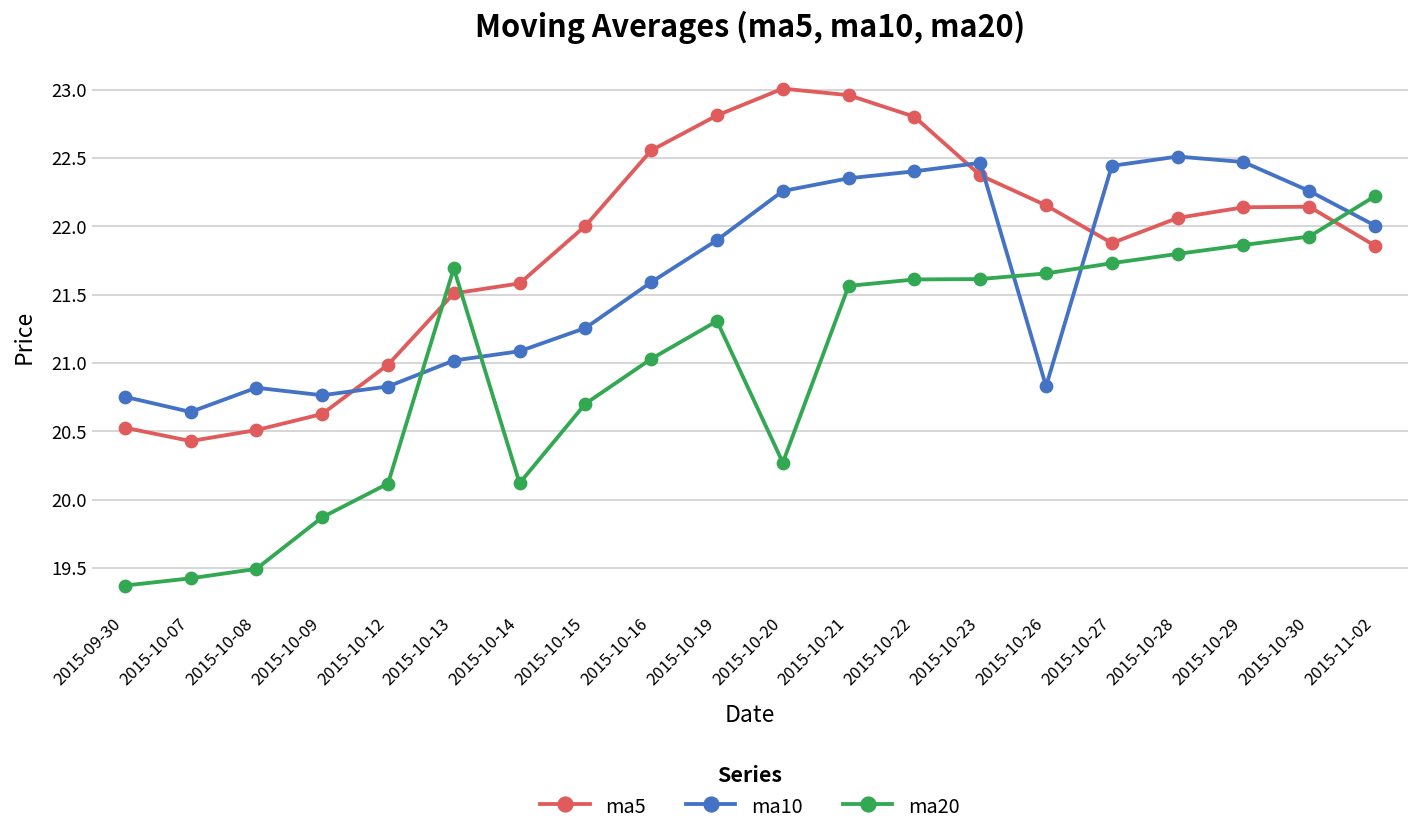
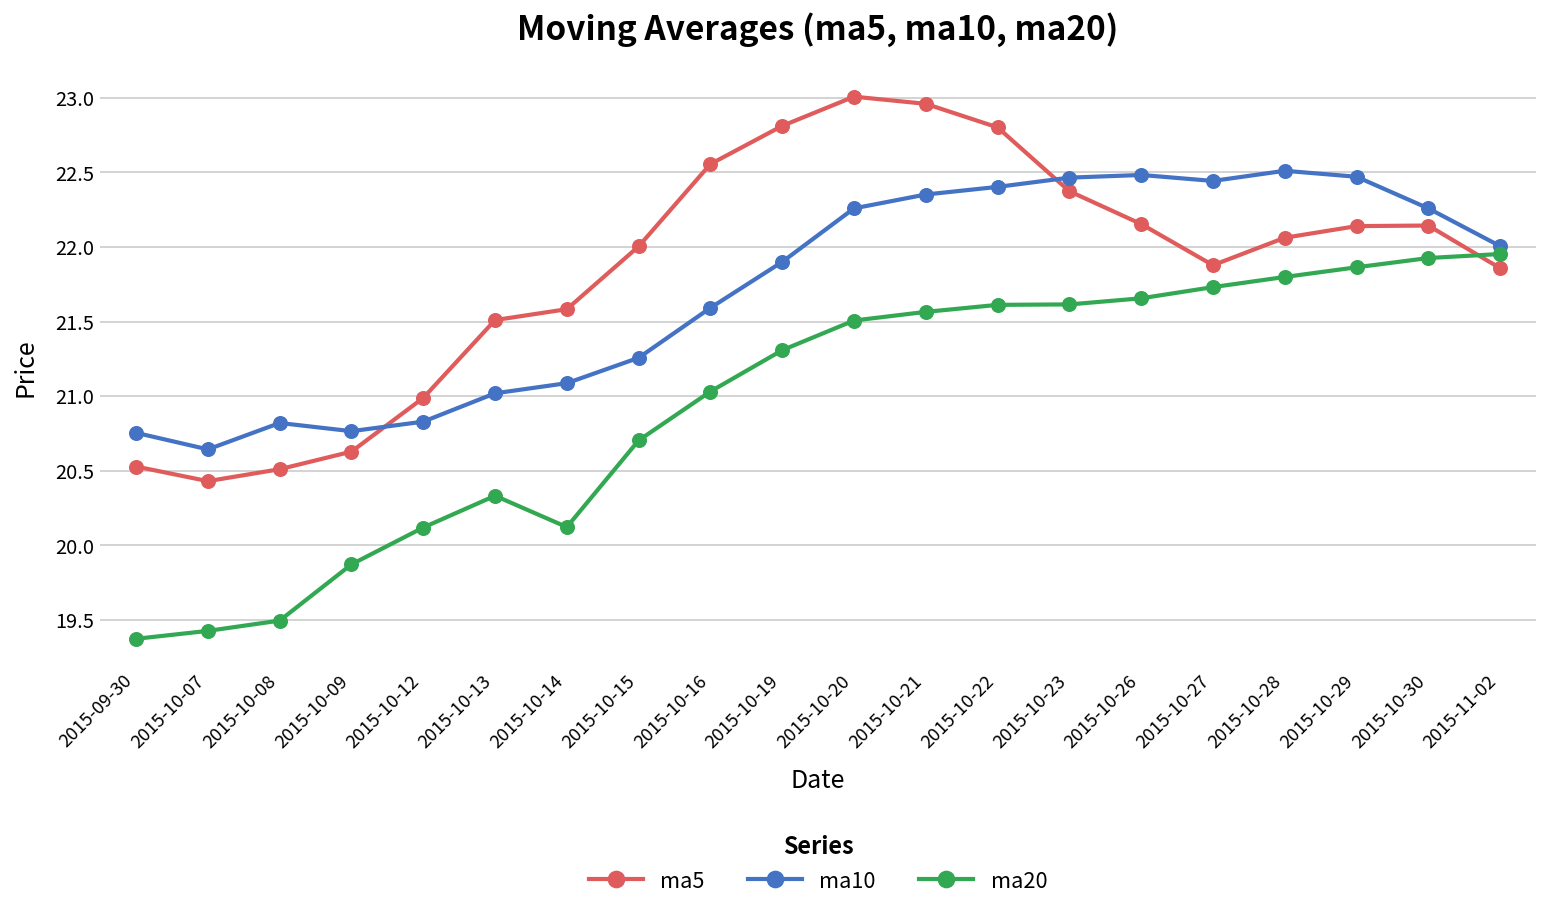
  {
    "ma5": {
      "2015-09-30": 20.53,
      "2015-10-07": 20.43,
      "2015-10-08": 20.51,
      "2015-10-09": 20.63,
      "2015-10-12": 20.99,
      "2015-10-13": 21.51,
      "2015-10-14": 21.58,
      "2015-10-15": 22.00,
      "2015-10-16": 22.56,
      "2015-10-19": 22.81,
      "2015-10-20": 23.01,
      "2015-10-21": 22.96,
      "2015-10-22": 22.80,
      "2015-10-23": 22.37,
      "2015-10-26": 22.15,
      "2015-10-27": 21.88,
      "2015-10-28": 22.06,
      "2015-10-29": 22.14,
      "2015-10-30": 22.14,
      "2015-11-02": 21.86
    },
    "ma10": {
      "2015-09-30": 20.75,
      "2015-10-07": 20.64,
      "2015-10-08": 20.82,
      "2015-10-09": 20.77,
      "2015-10-12": 20.83,
      "2015-10-13": 21.02,
      "2015-10-14": 21.09,
      "2015-10-15": 21.26,
      "2015-10-16": 21.59,
      "2015-10-19": 21.90,
      "2015-10-20": 22.26,
      "2015-10-21": 22.35,
      "2015-10-22": 22.40,
      "2015-10-23": 22.47,
-     "2015-10-26": 20.83,
+     "2015-10-26": 22.48,
      "2015-10-27": 22.44,
      "2015-10-28": 22.51,
      "2015-10-29": 22.47,
      "2015-10-30": 22.26,
      "2015-11-02": 22.01
    },
    "ma20": {
      "2015-09-30": 19.37,
      "2015-10-07": 19.43,
      "2015-10-08": 19.50,
      "2015-10-09": 19.87,
      "2015-10-12": 20.12,
-     "2015-10-13": 21.69,
+     "2015-10-13": 20.33,
      "2015-10-14": 20.12,
      "2015-10-15": 20.70,
      "2015-10-16": 21.03,
      "2015-10-19": 21.31,
-     "2015-10-20": 20.27,
+     "2015-10-20": 21.51,
      "2015-10-21": 21.57,
      "2015-10-22": 21.61,
      "2015-10-23": 21.62,
      "2015-10-26": 21.66,
      "2015-10-27": 21.73,
      "2015-10-28": 21.80,
      "2015-10-29": 21.86,
      "2015-10-30": 21.93,
-     "2015-11-02": 22.22
+     "2015-11-02": 21.95
    }
  }
